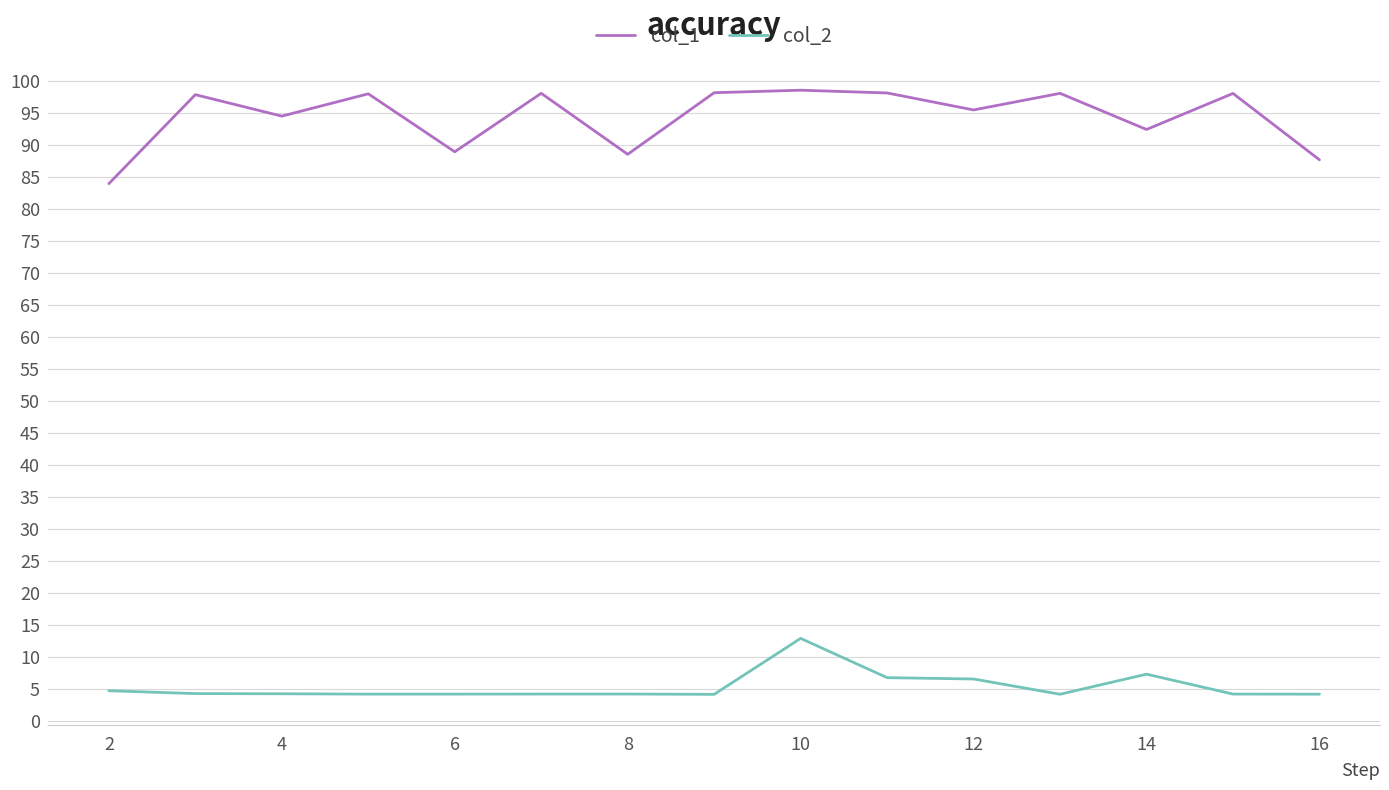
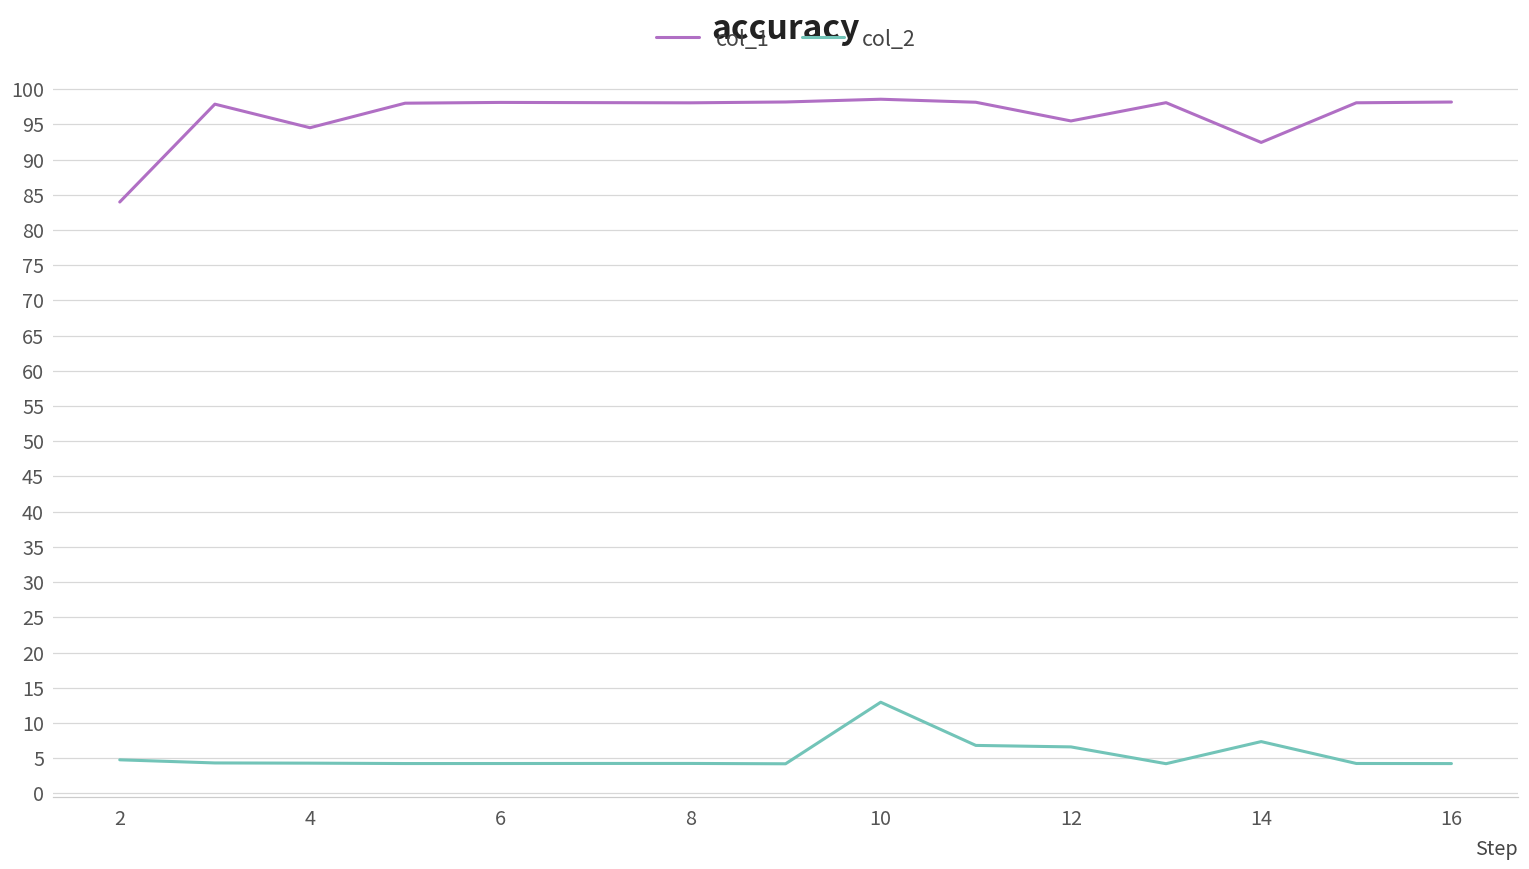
  {
    "col_1": {
      "2": 84,
      "4": 95,
-     "6": 89,
-     "8": 89,
+     "6": 98,
+     "8": 98,
      "10": 99,
      "12": 95,
      "14": 92,
-     "16": 88
+     "16": 98
    },
    "col_2": {
      "2": 5,
      "4": 4,
      "6": 4,
      "8": 4,
      "10": 13,
      "12": 7,
      "14": 7,
      "16": 4
    }
  }
